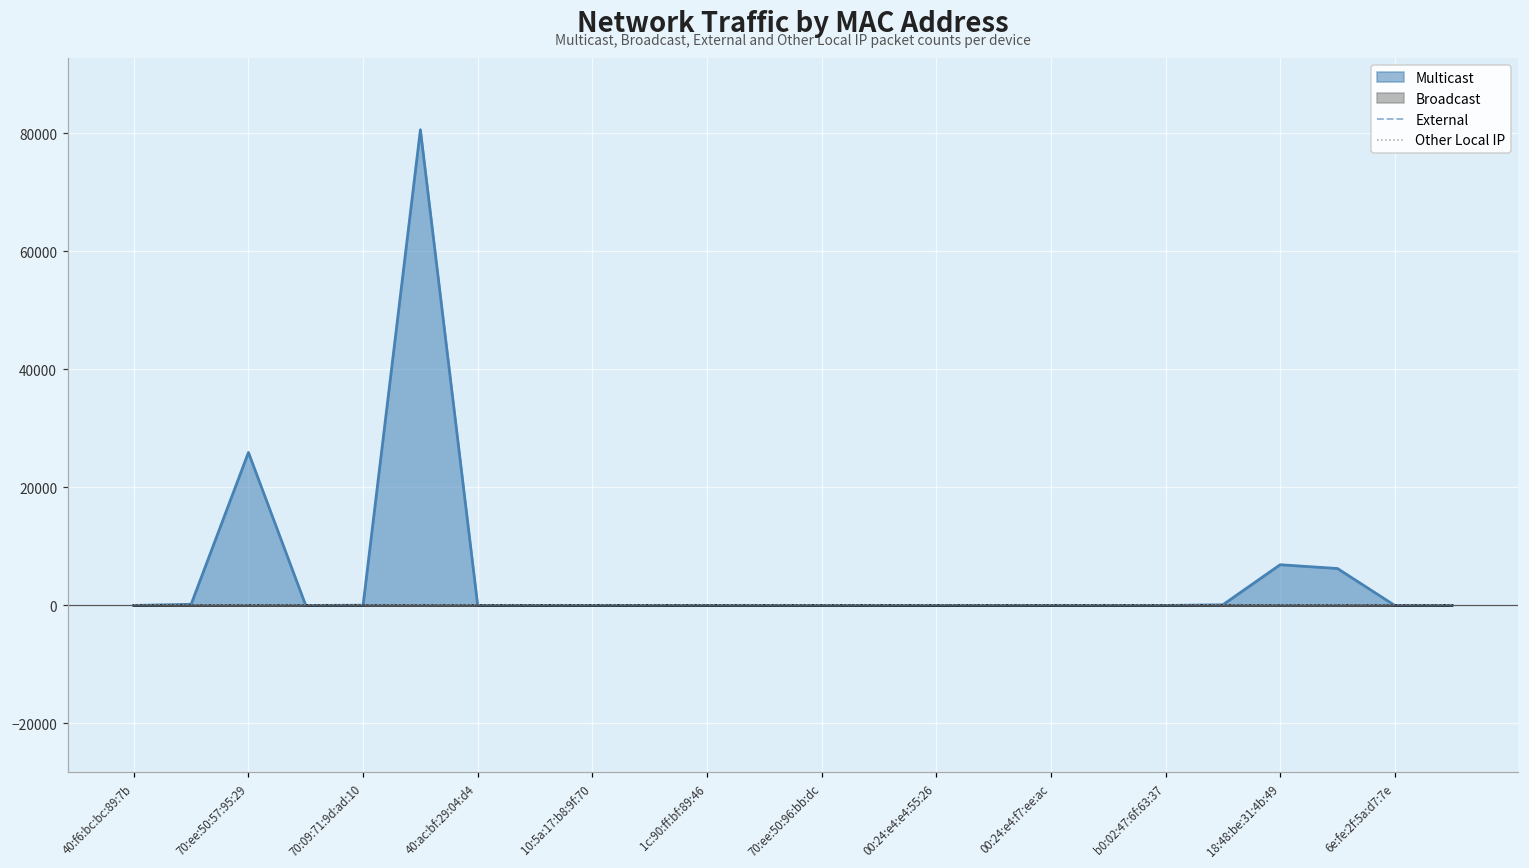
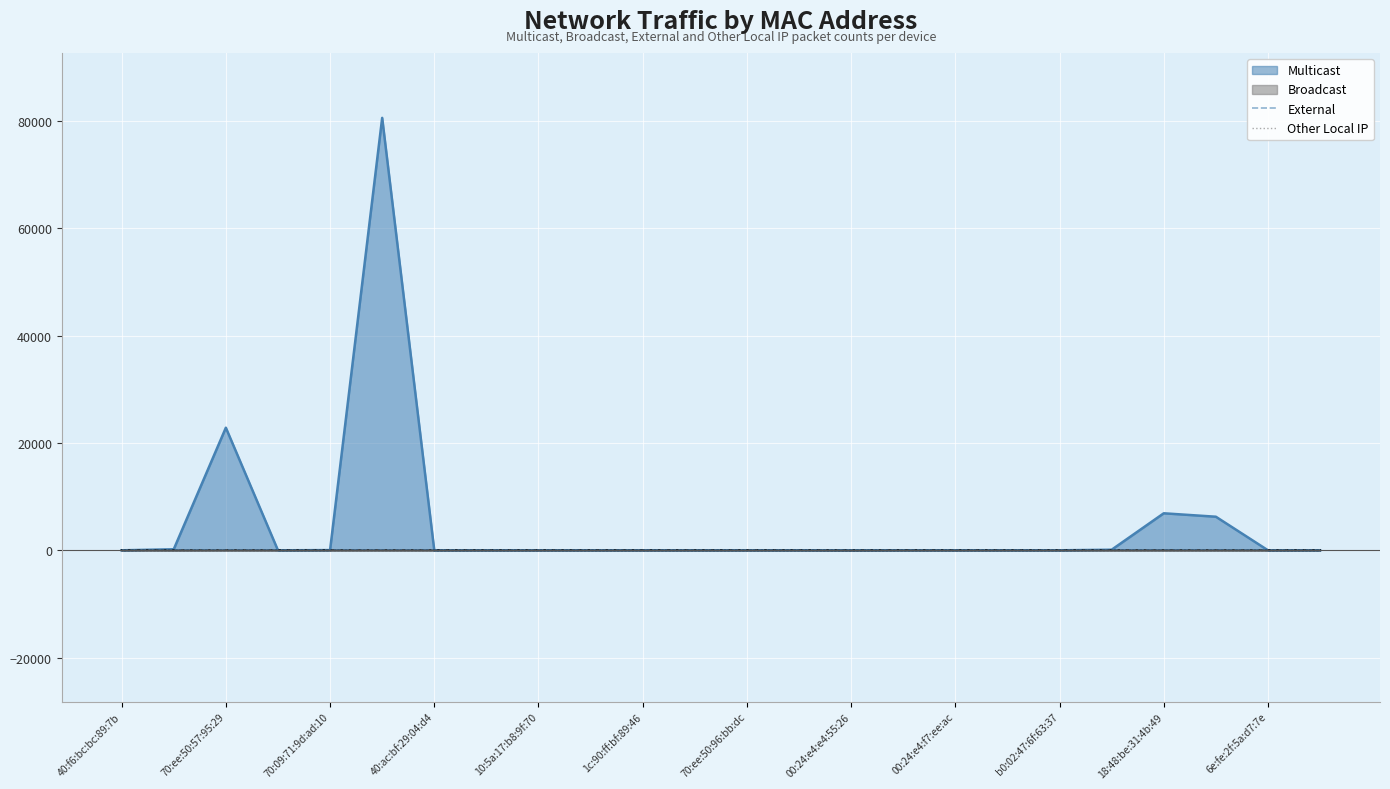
  {
    "Multicast": {
-     "70:ee:50:57:95:29": 26000,
+     "70:ee:50:57:95:29": 23000,
      "18:48:be:31:4b:49": 7000
    },
    "Broadcast": {
      "70:ee:50:57:95:29": 0,
      "18:48:be:31:4b:49": 0
    }
  }
